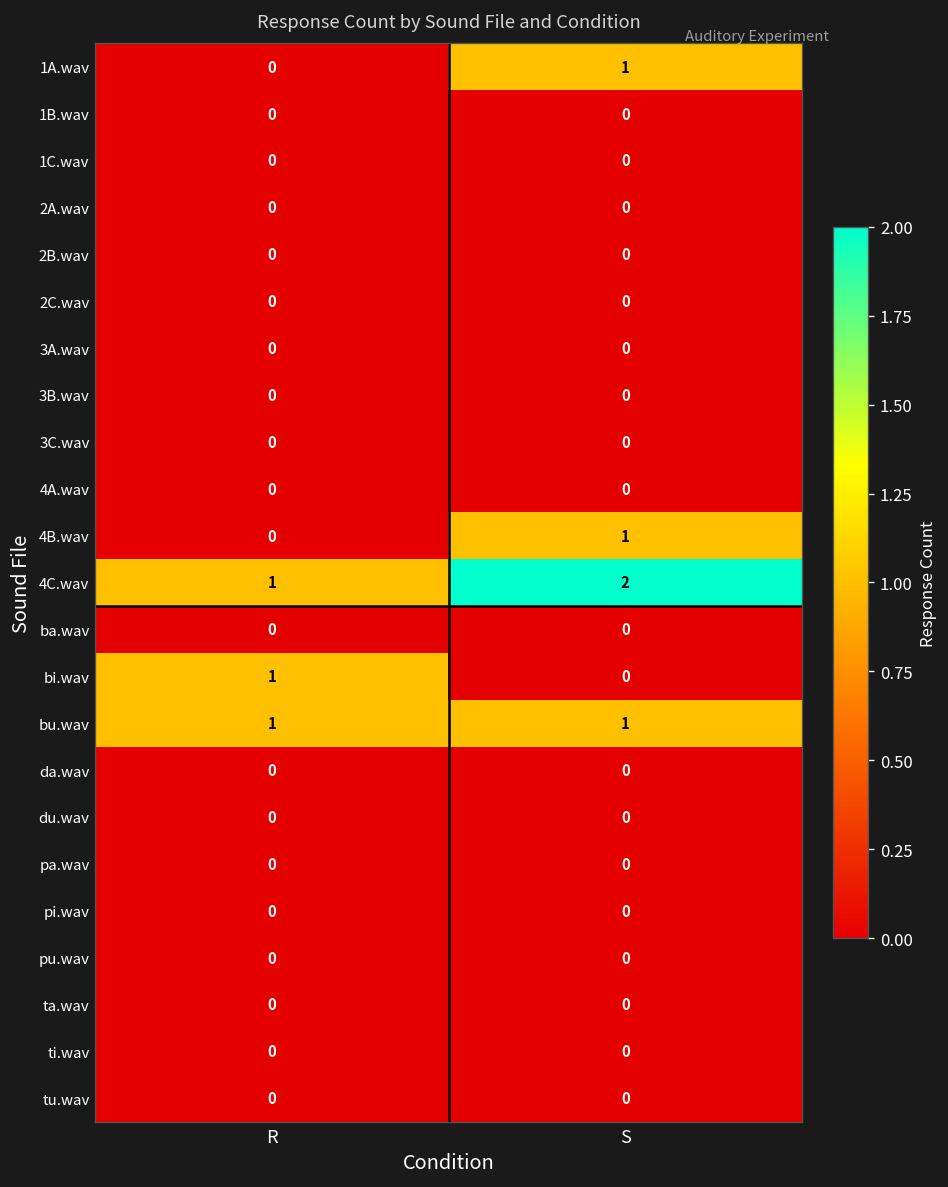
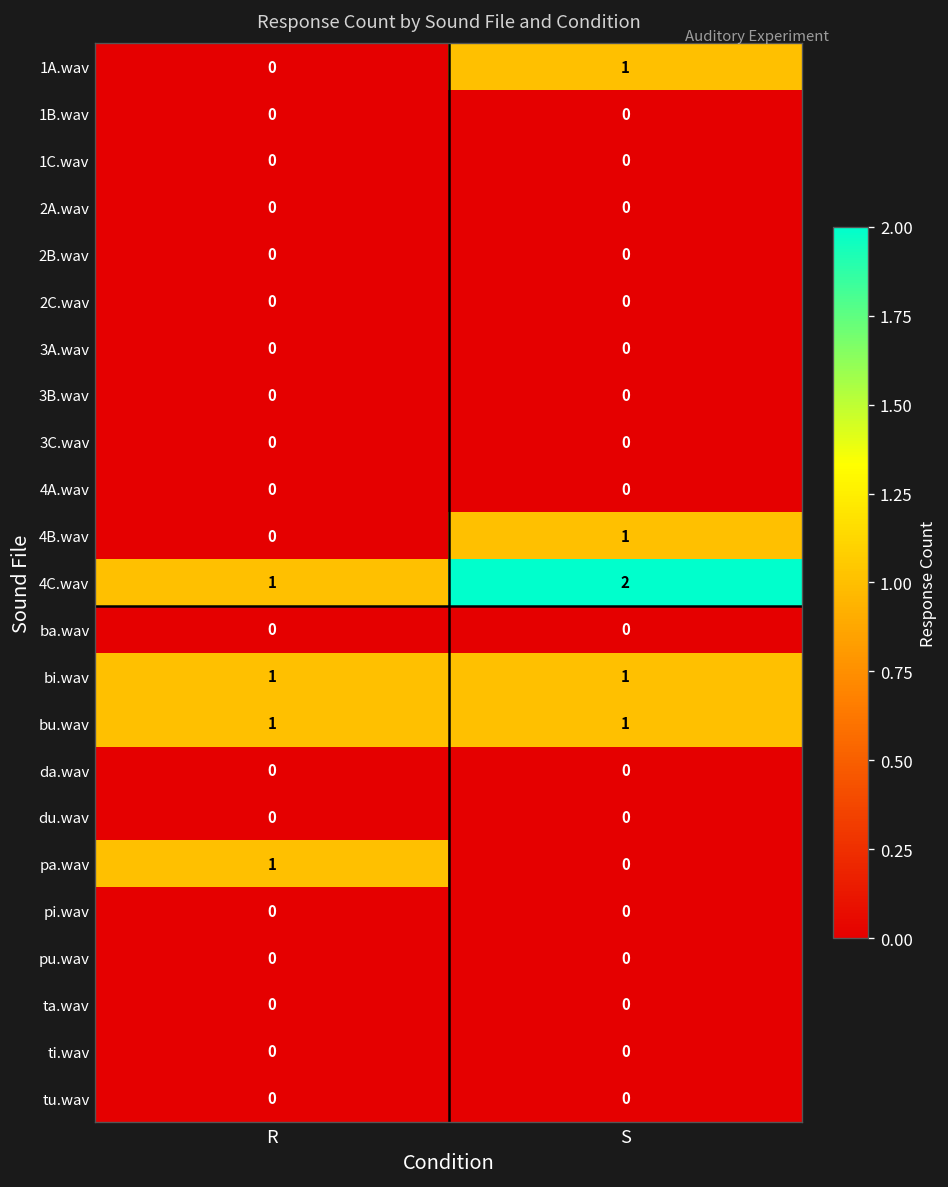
  {
    "1A.wav": {
      "R": 0,
      "S": 1
    },
    "1B.wav": {
      "R": 0,
      "S": 0
    },
    "1C.wav": {
      "R": 0,
      "S": 0
    },
    "2A.wav": {
      "R": 0,
      "S": 0
    },
    "2B.wav": {
      "R": 0,
      "S": 0
    },
    "2C.wav": {
      "R": 0,
      "S": 0
    },
    "3A.wav": {
      "R": 0,
      "S": 0
    },
    "3B.wav": {
      "R": 0,
      "S": 0
    },
    "3C.wav": {
      "R": 0,
      "S": 0
    },
    "4A.wav": {
      "R": 0,
      "S": 0
    },
    "4B.wav": {
      "R": 0,
      "S": 1
    },
    "4C.wav": {
      "R": 1,
      "S": 2
    },
    "ba.wav": {
      "R": 0,
      "S": 0
    },
    "bi.wav": {
      "R": 1,
-     "S": 0
+     "S": 1
    },
    "bu.wav": {
      "R": 1,
      "S": 1
    },
    "da.wav": {
      "R": 0,
      "S": 0
    },
    "du.wav": {
      "R": 0,
      "S": 0
    },
    "pa.wav": {
-     "R": 0,
+     "R": 1,
      "S": 0
    },
    "pi.wav": {
      "R": 0,
      "S": 0
    },
    "pu.wav": {
      "R": 0,
      "S": 0
    },
    "ta.wav": {
      "R": 0,
      "S": 0
    },
    "ti.wav": {
      "R": 0,
      "S": 0
    },
    "tu.wav": {
      "R": 0,
      "S": 0
    }
  }
